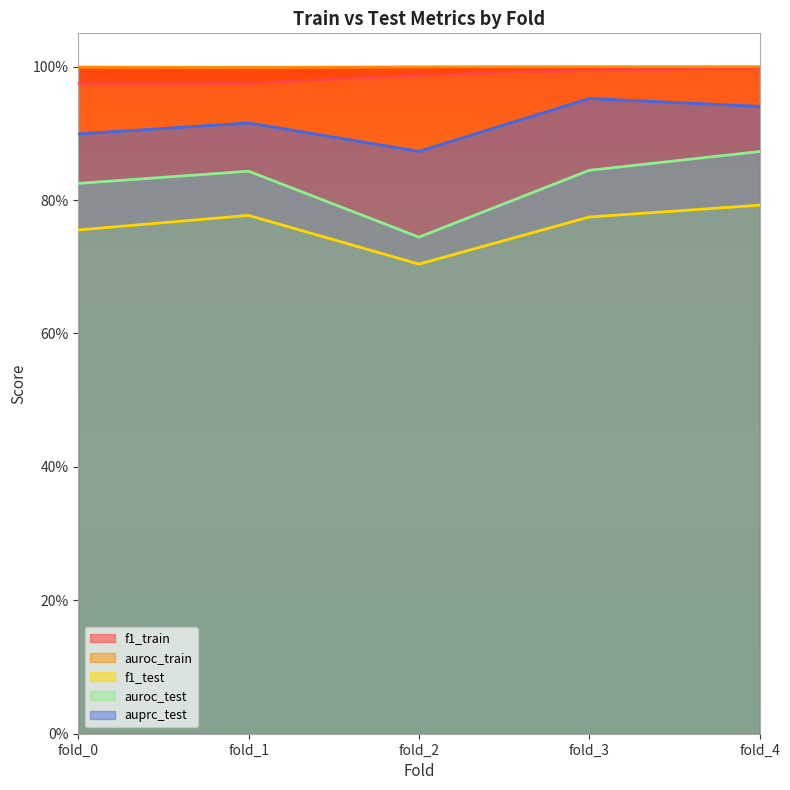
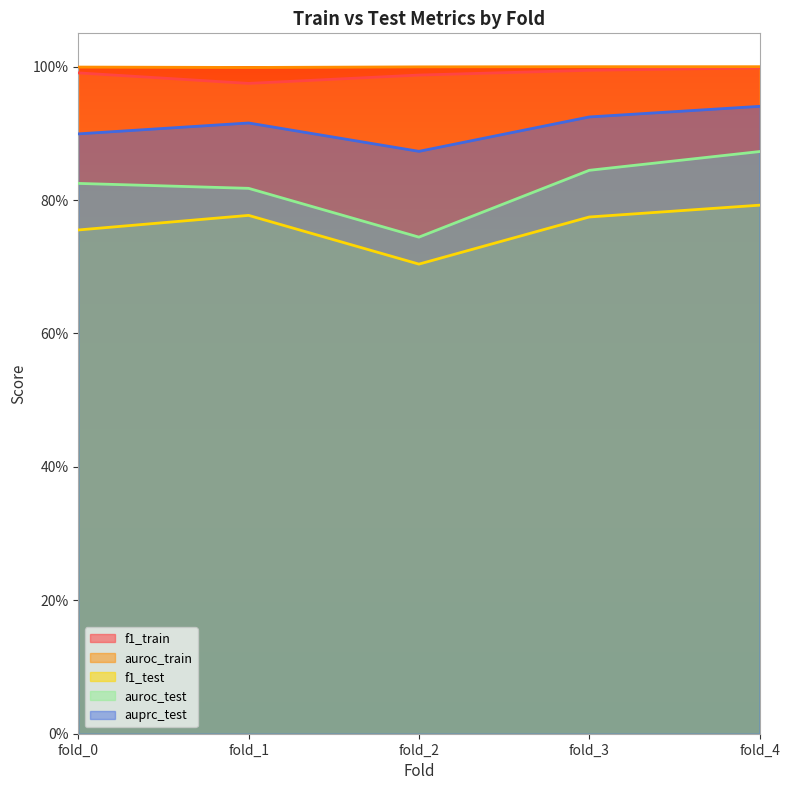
  {
    "f1_train": {
-     "fold_0": "98%",
+     "fold_0": "99%",
      "fold_1": "97%",
      "fold_2": "99%",
      "fold_3": "99%"
    },
    "auroc_test": {
      "fold_0": "83%",
-     "fold_1": "84%",
+     "fold_1": "82%",
      "fold_2": "74%",
      "fold_3": "84%",
      "fold_4": "87%"
    },
    "auprc_test": {
      "fold_0": "90%",
      "fold_1": "92%",
      "fold_2": "87%",
-     "fold_3": "95%",
+     "fold_3": "92%",
      "fold_4": "94%"
    }
  }
